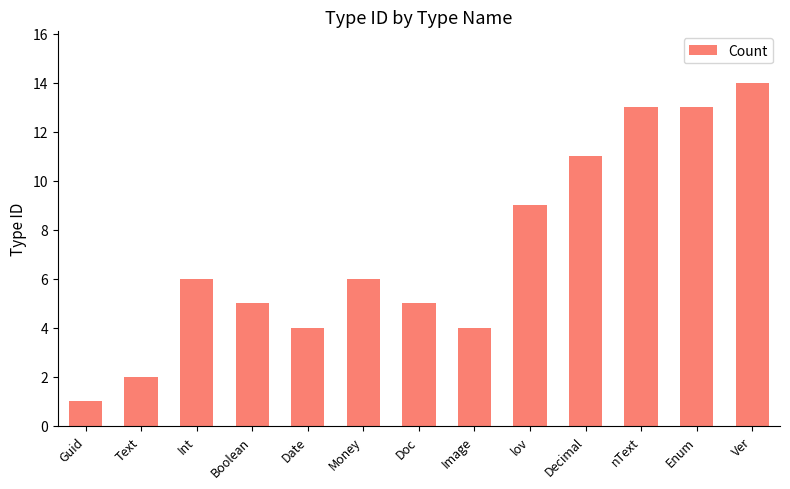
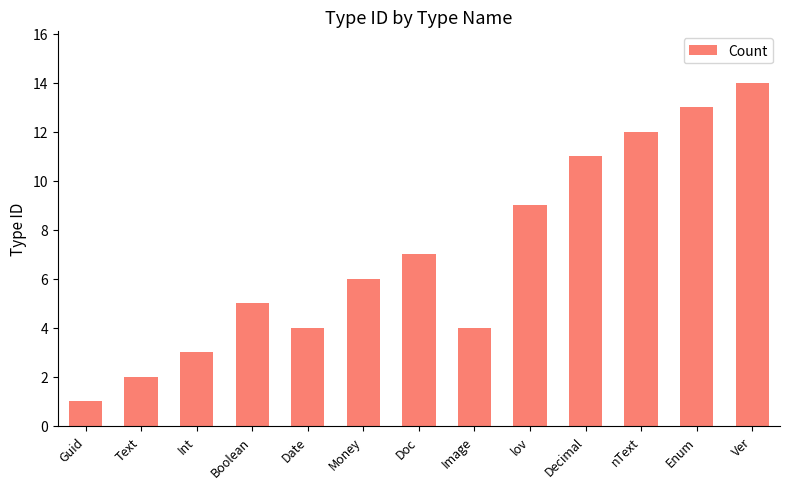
  {
    "Guid": 1,
    "Text": 2,
-   "Int": 6,
+   "Int": 3,
    "Boolean": 5,
    "Date": 4,
    "Money": 6,
-   "Doc": 5,
+   "Doc": 7,
    "Image": 4,
    "lov": 9,
    "Decimal": 11,
-   "nText": 13,
+   "nText": 12,
    "Enum": 13,
    "Ver": 14
  }
